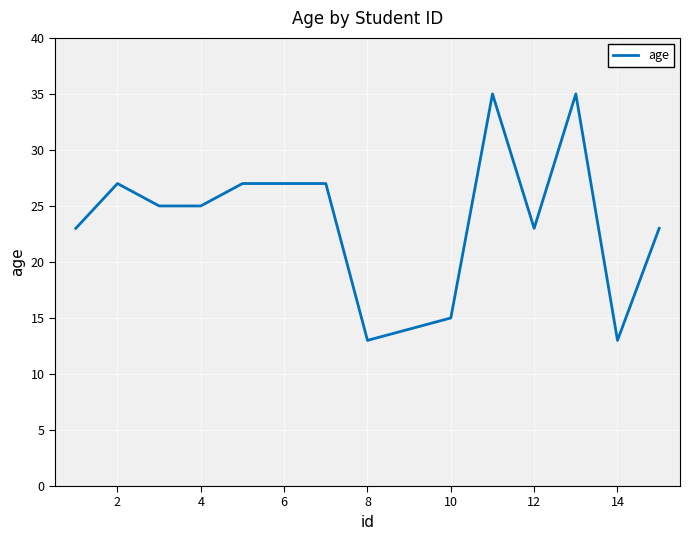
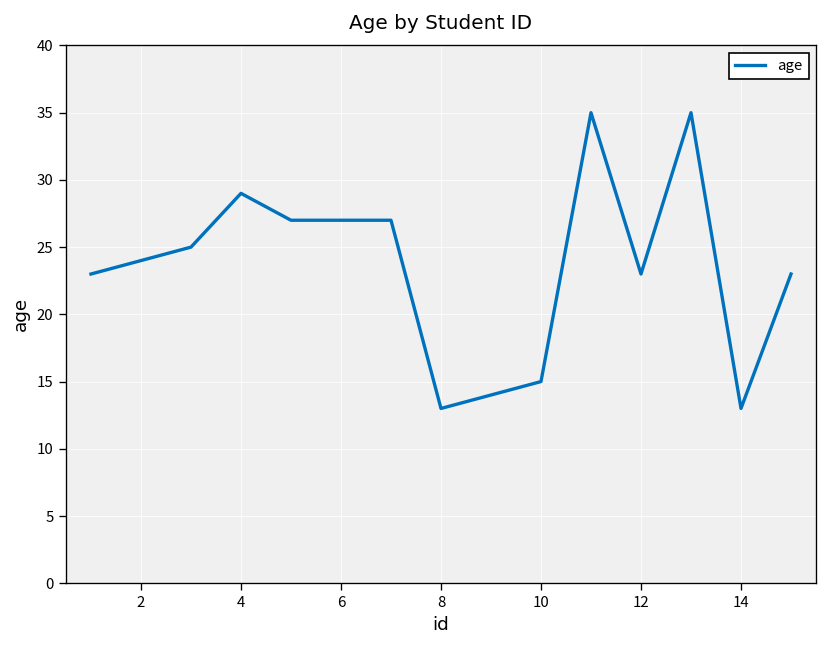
  {
-   "2": 27,
-   "4": 25,
+   "2": 24,
+   "4": 29,
    "6": 27,
    "8": 13,
    "10": 15,
    "12": 23,
    "14": 13
  }
